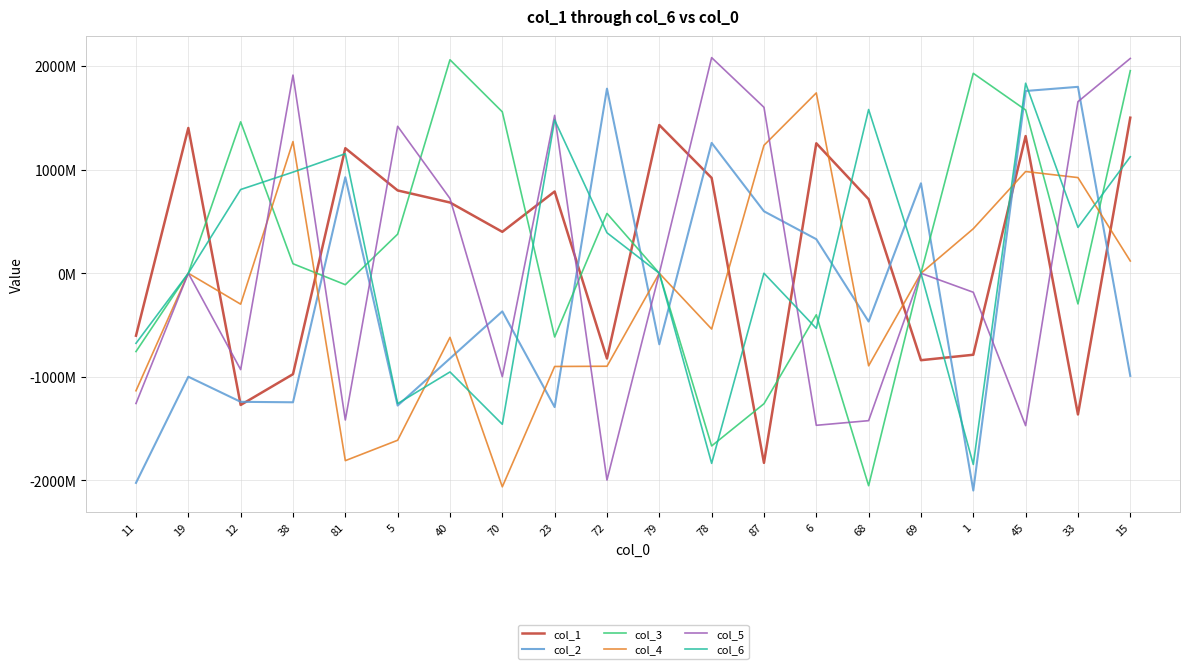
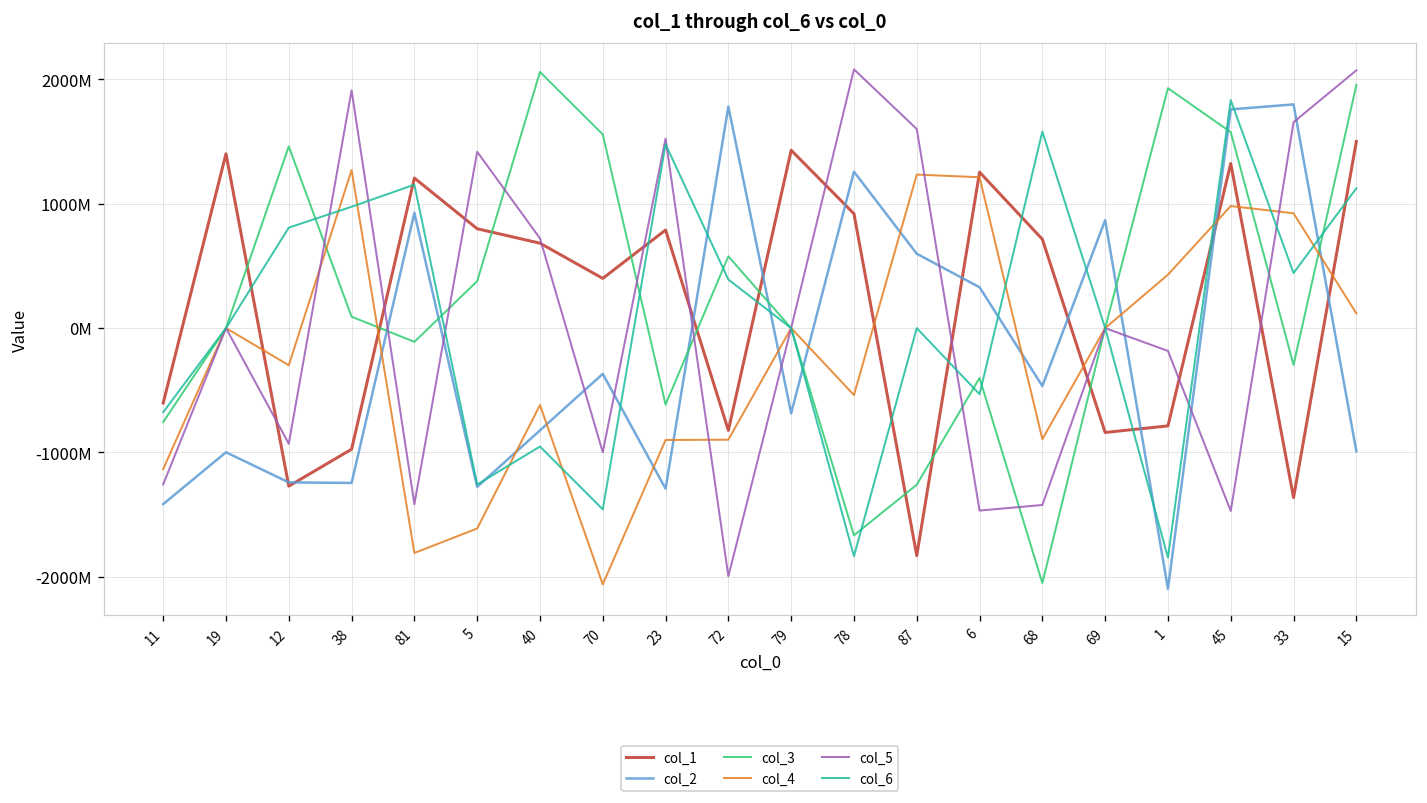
  {
    "col_1": {
      "11": -600000000,
      "19": 1400000000,
      "12": -1270000000,
      "38": -970000000,
      "81": 1210000000,
      "5": 800000000,
      "40": 680000000,
      "70": 400000000,
      "23": 790000000,
      "72": -820000000,
      "79": 1430000000,
      "78": 920000000,
      "87": -1830000000,
      "6": 1250000000,
      "68": 710000000,
      "69": -840000000,
      "1": -790000000,
      "45": 1320000000,
      "33": -1360000000,
      "15": 1500000000
    },
    "col_2": {
-     "11": -2020000000,
+     "11": -1420000000,
      "19": -1000000000,
      "12": -1240000000,
      "38": -1250000000,
      "81": 930000000,
      "40": -820000000,
      "70": -370000000,
      "23": -1290000000,
      "72": 1780000000,
      "79": -690000000,
      "78": 1260000000,
      "87": 600000000,
      "6": 330000000,
      "68": -470000000,
      "69": 870000000,
      "1": -2100000000,
      "45": 1760000000,
      "33": 1800000000,
      "15": -990000000
    },
    "col_4": {
      "11": -1130000000,
      "12": -300000000,
      "38": 1270000000,
      "81": -1810000000,
      "5": -1610000000,
      "40": -620000000,
      "70": -2060000000,
      "23": -900000000,
      "72": -900000000,
      "78": -540000000,
      "87": 1230000000,
-     "6": 1740000000,
+     "6": 1210000000,
      "68": -890000000,
      "1": 430000000,
      "45": 980000000,
      "33": 920000000,
      "15": 120000000
    },
    "col_5": {
      "11": -1260000000,
      "12": -930000000,
      "38": 1910000000,
      "81": -1420000000,
      "5": 1420000000,
      "40": 720000000,
      "70": -1000000000,
      "23": 1520000000,
      "72": -2000000000,
      "78": 2080000000,
      "87": 1600000000,
      "6": -1470000000,
      "68": -1420000000,
      "1": -180000000,
      "45": -1470000000,
      "33": 1660000000,
      "15": 2070000000
    }
  }
